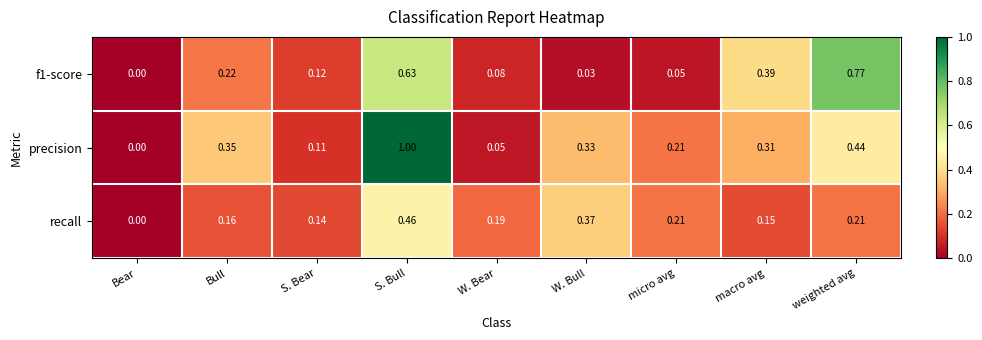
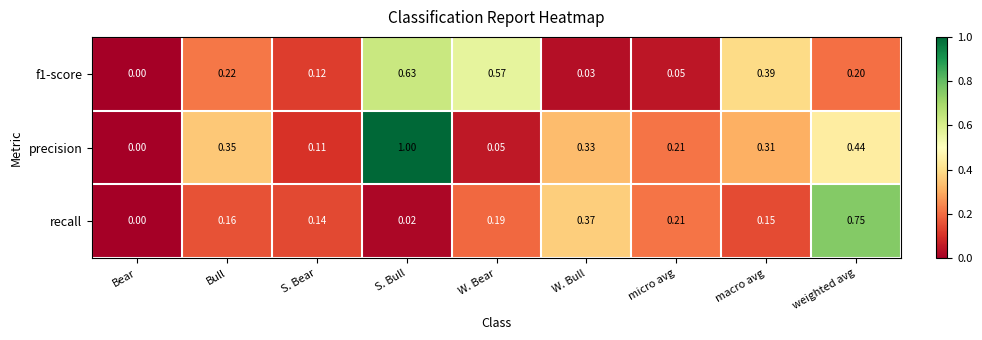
  {
    "f1-score": {
      "Bear": 0.00,
      "Bull": 0.22,
      "S. Bear": 0.12,
      "S. Bull": 0.63,
-     "W. Bear": 0.08,
+     "W. Bear": 0.57,
      "W. Bull": 0.03,
      "micro avg": 0.05,
      "macro avg": 0.39,
-     "weighted avg": 0.77
+     "weighted avg": 0.20
    },
    "precision": {
      "Bear": 0.00,
      "Bull": 0.35,
      "S. Bear": 0.11,
      "S. Bull": 1.00,
      "W. Bear": 0.05,
      "W. Bull": 0.33,
      "micro avg": 0.21,
      "macro avg": 0.31,
      "weighted avg": 0.44
    },
    "recall": {
      "Bear": 0.00,
      "Bull": 0.16,
      "S. Bear": 0.14,
-     "S. Bull": 0.46,
+     "S. Bull": 0.02,
      "W. Bear": 0.19,
      "W. Bull": 0.37,
      "micro avg": 0.21,
      "macro avg": 0.15,
-     "weighted avg": 0.21
+     "weighted avg": 0.75
    }
  }
